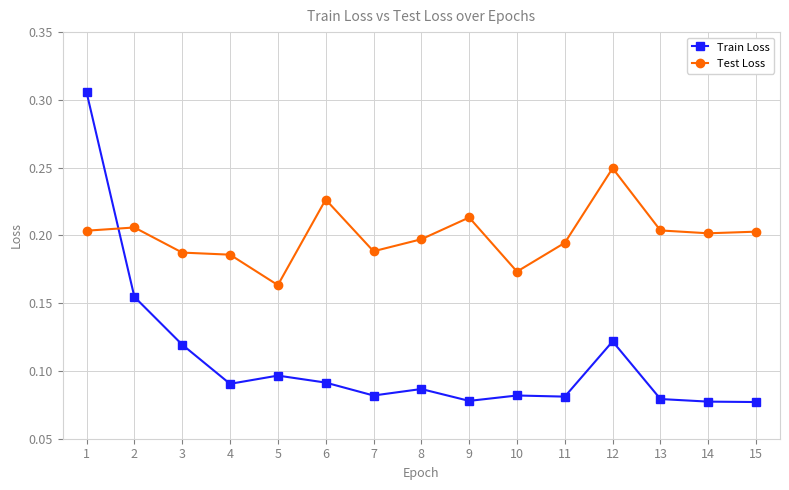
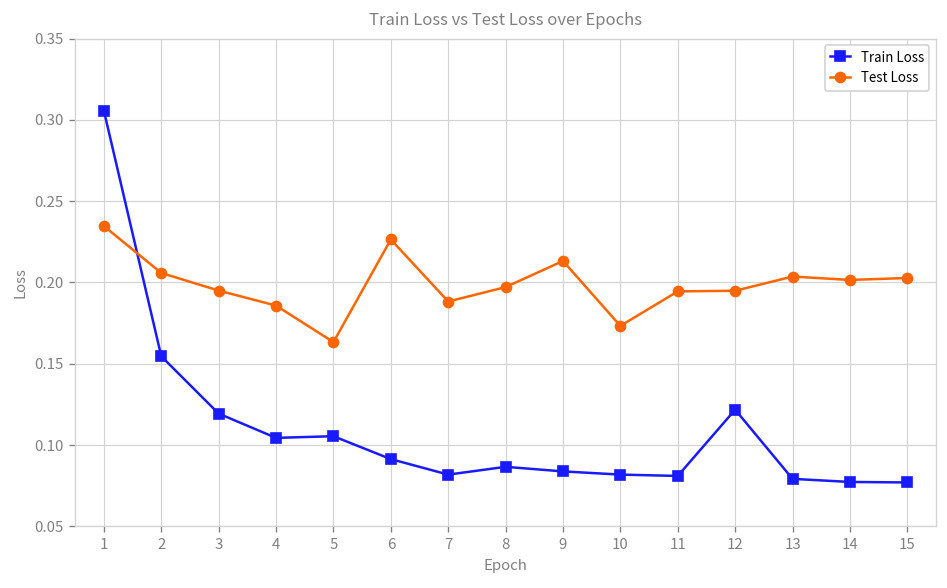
  {
    "Train Loss": {
      "1": 0.306,
      "2": 0.155,
      "3": 0.119,
-     "4": 0.090,
-     "5": 0.097,
+     "4": 0.104,
+     "5": 0.105,
      "6": 0.091,
      "7": 0.082,
      "8": 0.087,
-     "9": 0.078,
+     "9": 0.084,
      "10": 0.082,
      "11": 0.081,
      "12": 0.122,
      "13": 0.079,
      "14": 0.077,
      "15": 0.077
    },
    "Test Loss": {
-     "1": 0.203,
+     "1": 0.235,
      "2": 0.206,
-     "3": 0.187,
+     "3": 0.195,
      "4": 0.186,
      "5": 0.163,
      "6": 0.226,
      "7": 0.188,
      "8": 0.197,
      "9": 0.213,
      "10": 0.173,
      "11": 0.195,
-     "12": 0.250,
+     "12": 0.195,
      "13": 0.204,
      "14": 0.202,
      "15": 0.203
    }
  }
